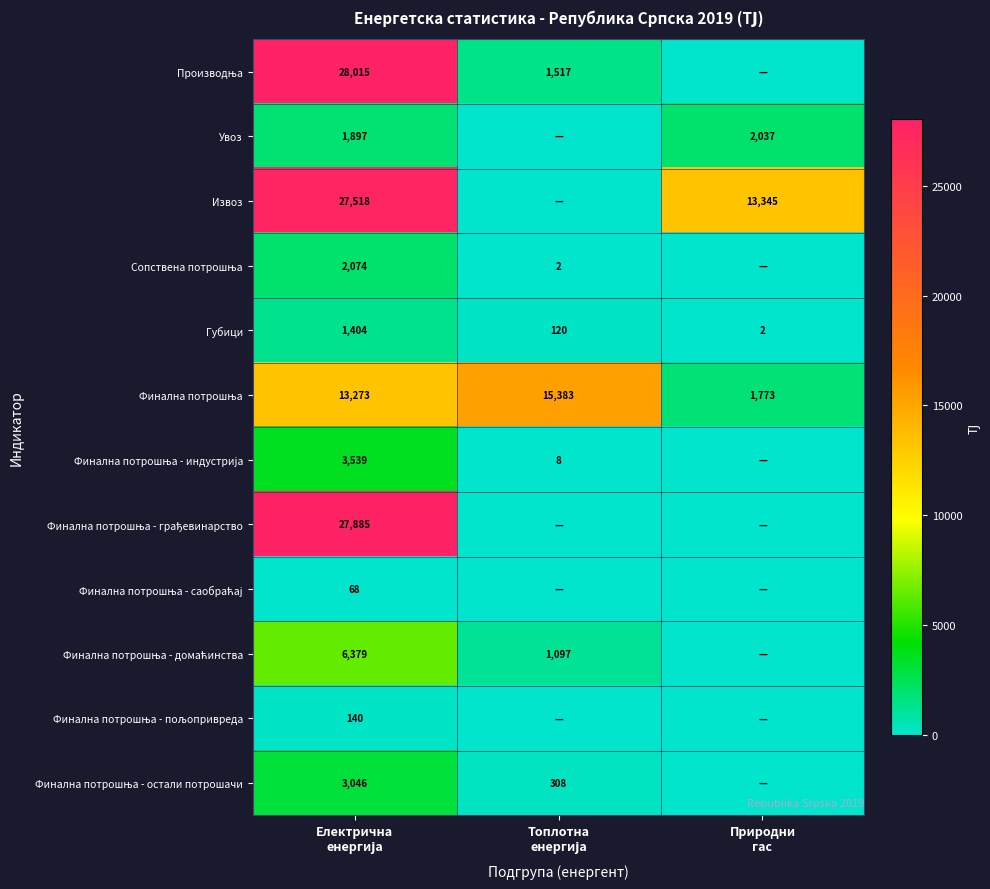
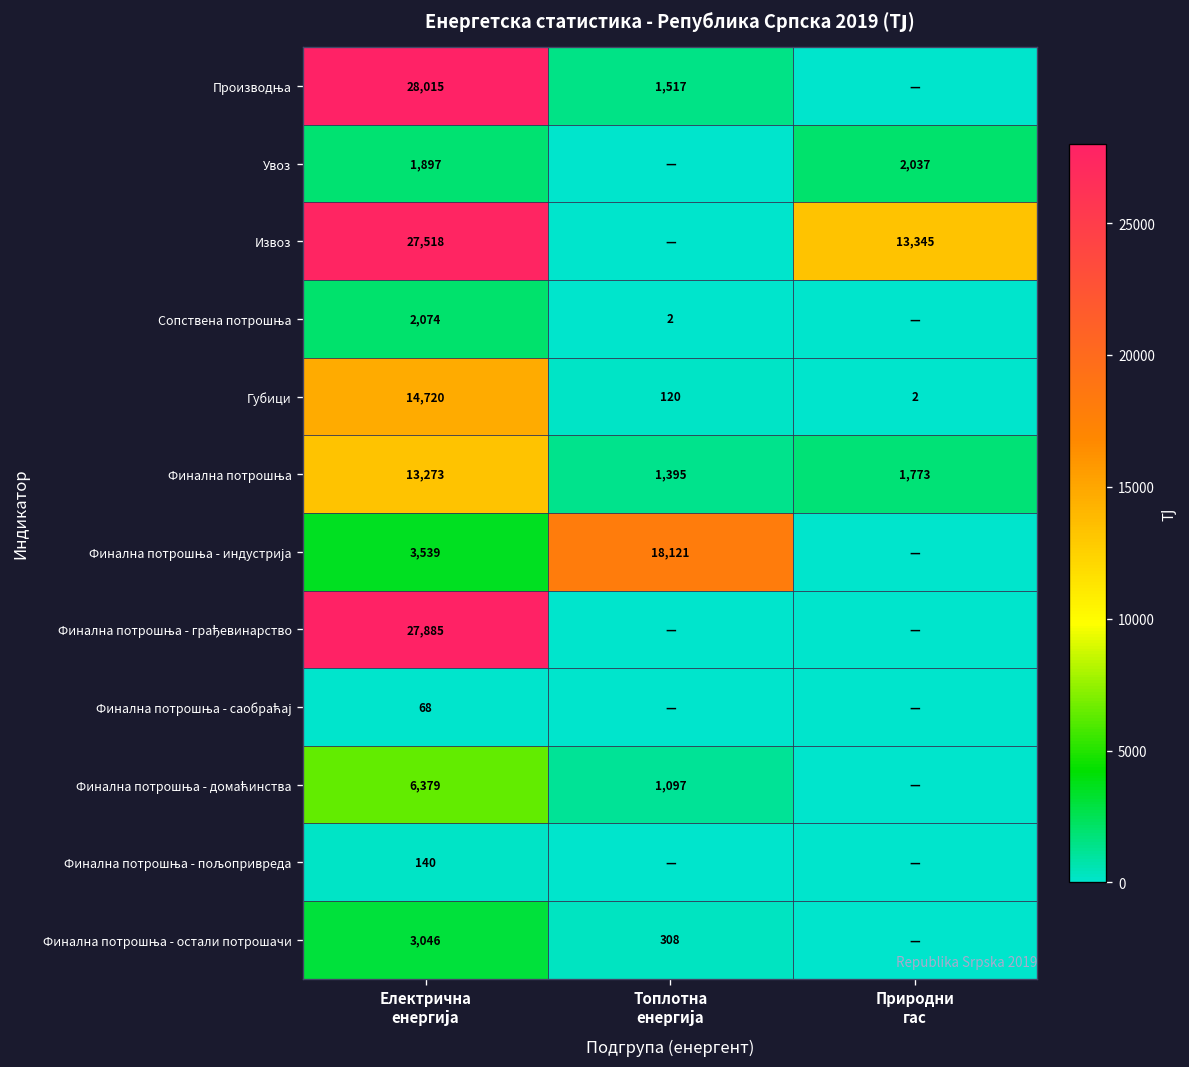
  {
    "Производња": {
      "Електрична енергија": "28,015",
      "Топлотна енергија": "1,517"
    },
    "Увоз": {
      "Електрична енергија": "1,897",
      "Природни гас": "2,037"
    },
    "Извоз": {
      "Електрична енергија": "27,518",
      "Природни гас": "13,345"
    },
    "Сопствена потрошња": {
      "Електрична енергија": "2,074",
      "Топлотна енергија": "2"
    },
    "Губици": {
-     "Електрична енергија": "1,404",
+     "Електрична енергија": "14,720",
      "Топлотна енергија": "120",
      "Природни гас": "2"
    },
    "Финална потрошња": {
      "Електрична енергија": "13,273",
-     "Топлотна енергија": "15,383",
+     "Топлотна енергија": "1,395",
      "Природни гас": "1,773"
    },
    "Финална потрошња - индустрија": {
      "Електрична енергија": "3,539",
-     "Топлотна енергија": "8"
+     "Топлотна енергија": "18,121"
    },
    "Финална потрошња - грађевинарство": {
      "Електрична енергија": "27,885"
    },
    "Финална потрошња - саобраћај": {
      "Електрична енергија": "68"
    },
    "Финална потрошња - домаћинства": {
      "Електрична енергија": "6,379",
      "Топлотна енергија": "1,097"
    },
    "Финална потрошња - пољопривреда": {
      "Електрична енергија": "140"
    },
    "Финална потрошња - остали потрошачи": {
      "Електрична енергија": "3,046",
      "Топлотна енергија": "308"
    }
  }
